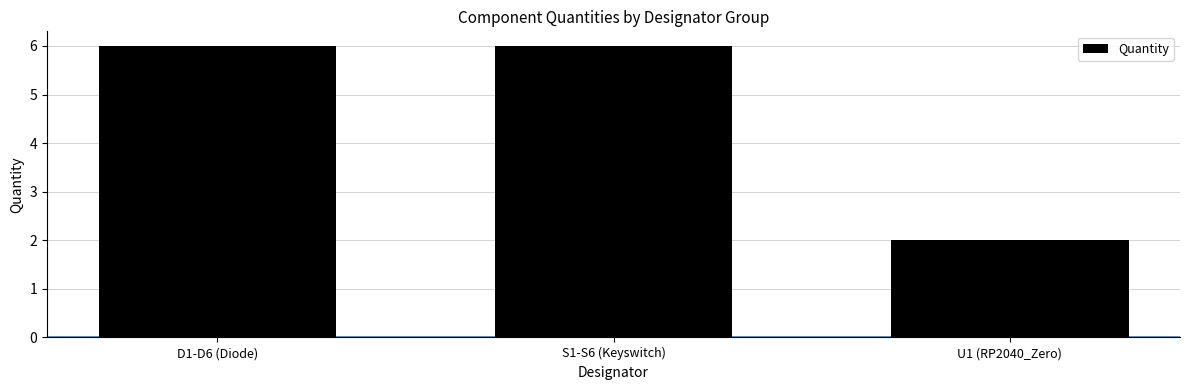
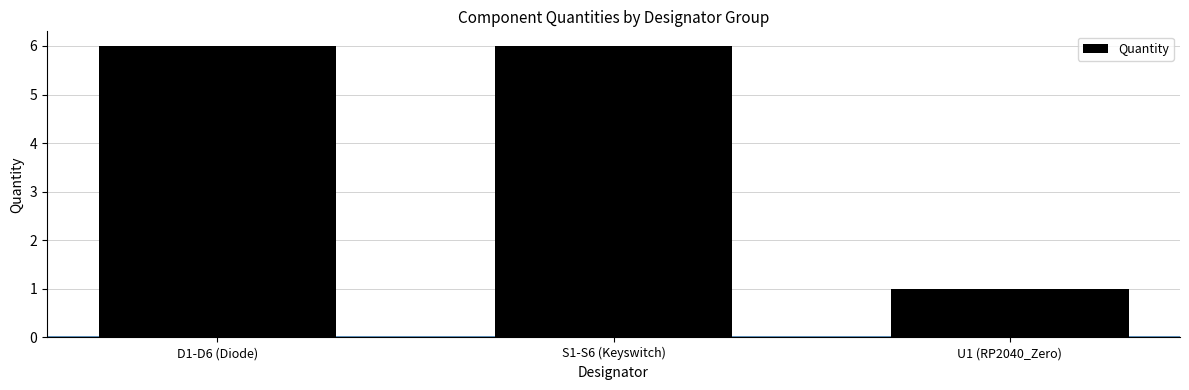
  {
    "D1-D6 (Diode)": 6,
    "S1-S6 (Keyswitch)": 6,
-   "U1 (RP2040_Zero)": 2
+   "U1 (RP2040_Zero)": 1
  }
